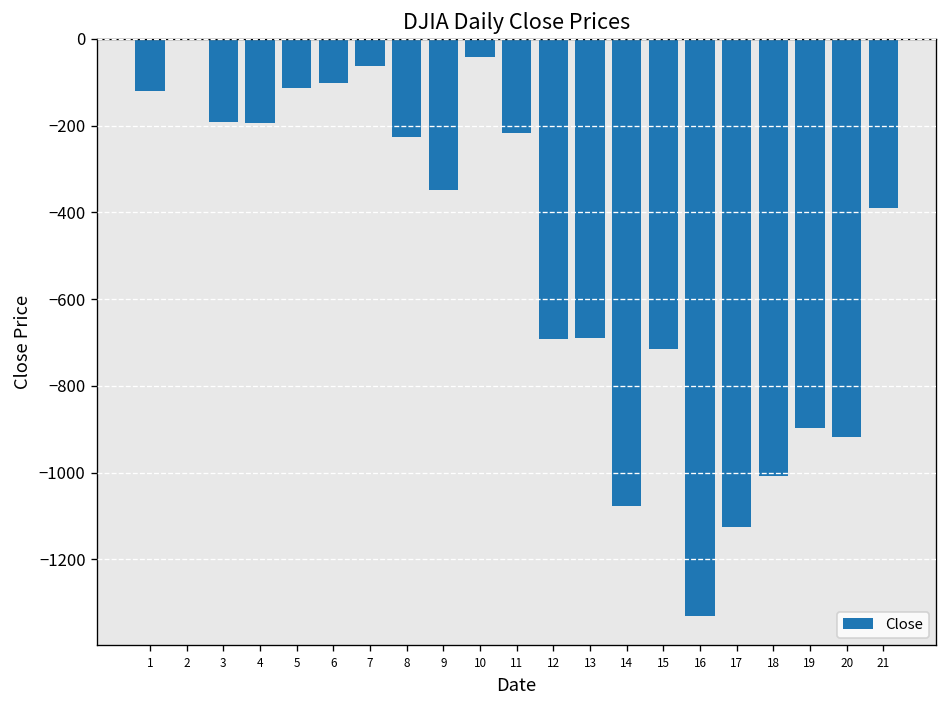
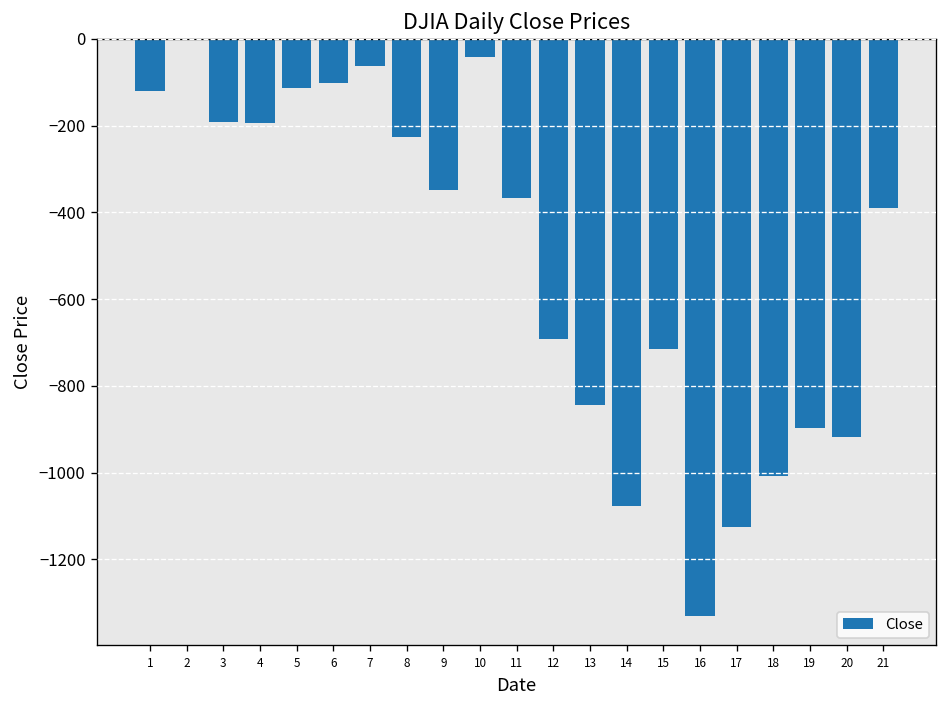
  {
    "1": -120,
    "2": 0,
    "3": -190,
    "4": -190,
    "5": -110,
    "6": -100,
    "7": -60,
    "8": -230,
    "9": -350,
    "10": -40,
-   "11": -220,
+   "11": -370,
    "12": -690,
-   "13": -690,
+   "13": -840,
    "14": -1080,
    "15": -710,
    "16": -1330,
    "17": -1120,
    "18": -1010,
    "19": -900,
    "20": -920,
    "21": -390
  }
